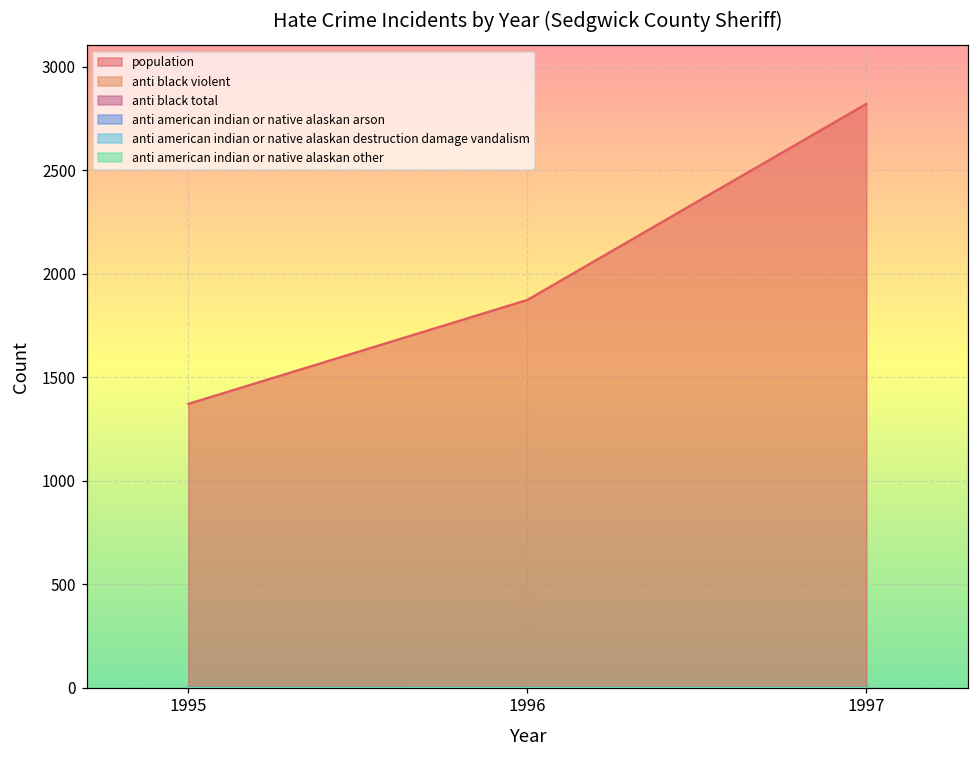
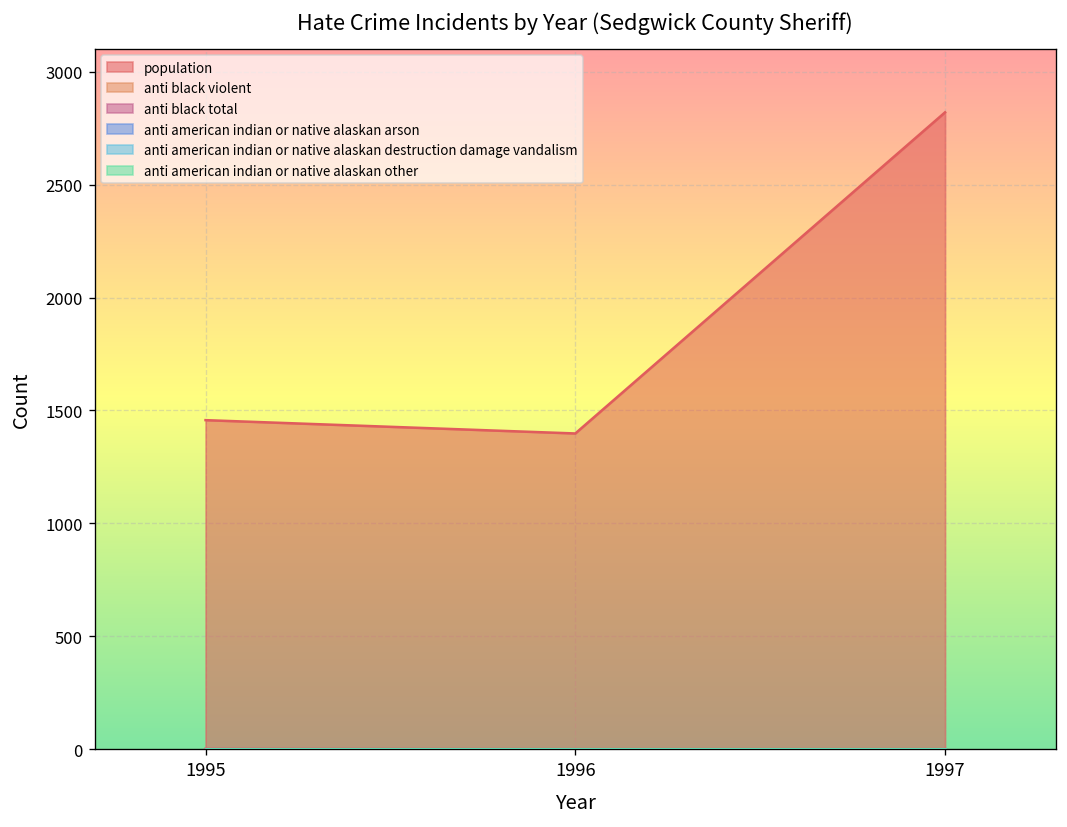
  {
    "population": {
-     "1995": 1370,
-     "1996": 1870,
+     "1995": 1460,
+     "1996": 1400,
      "1997": 2820
    },
    "anti american indian or native alaskan other": {
      "1995": 0,
      "1996": 0,
      "1997": 0
    }
  }
